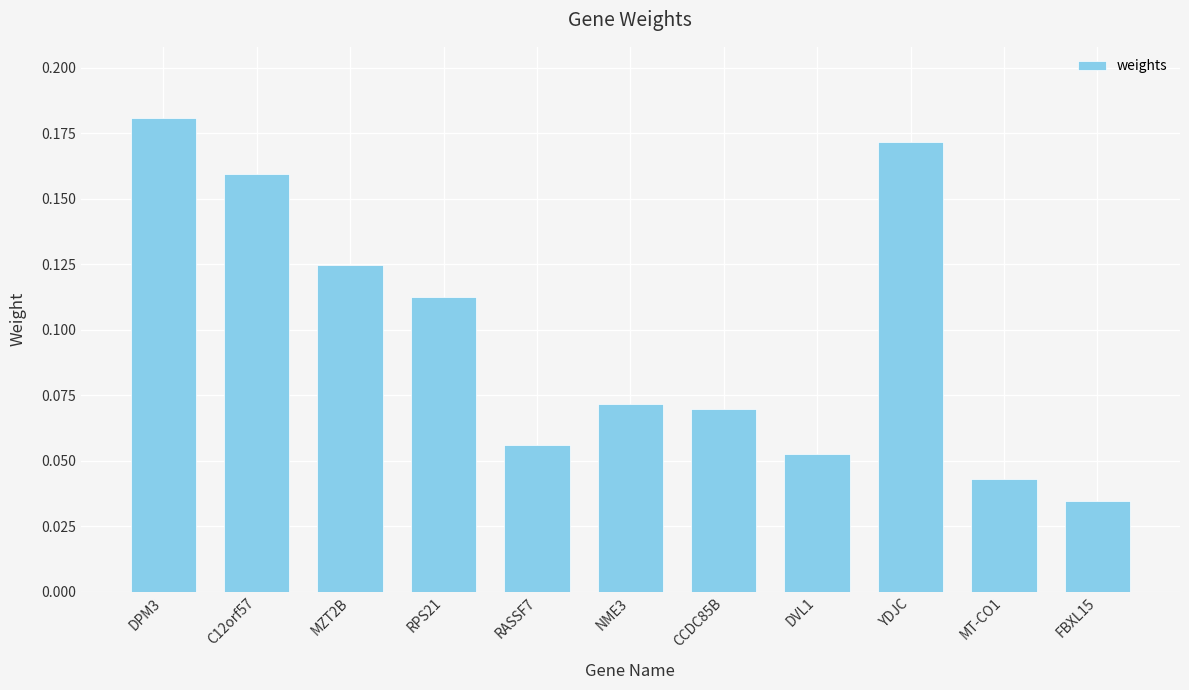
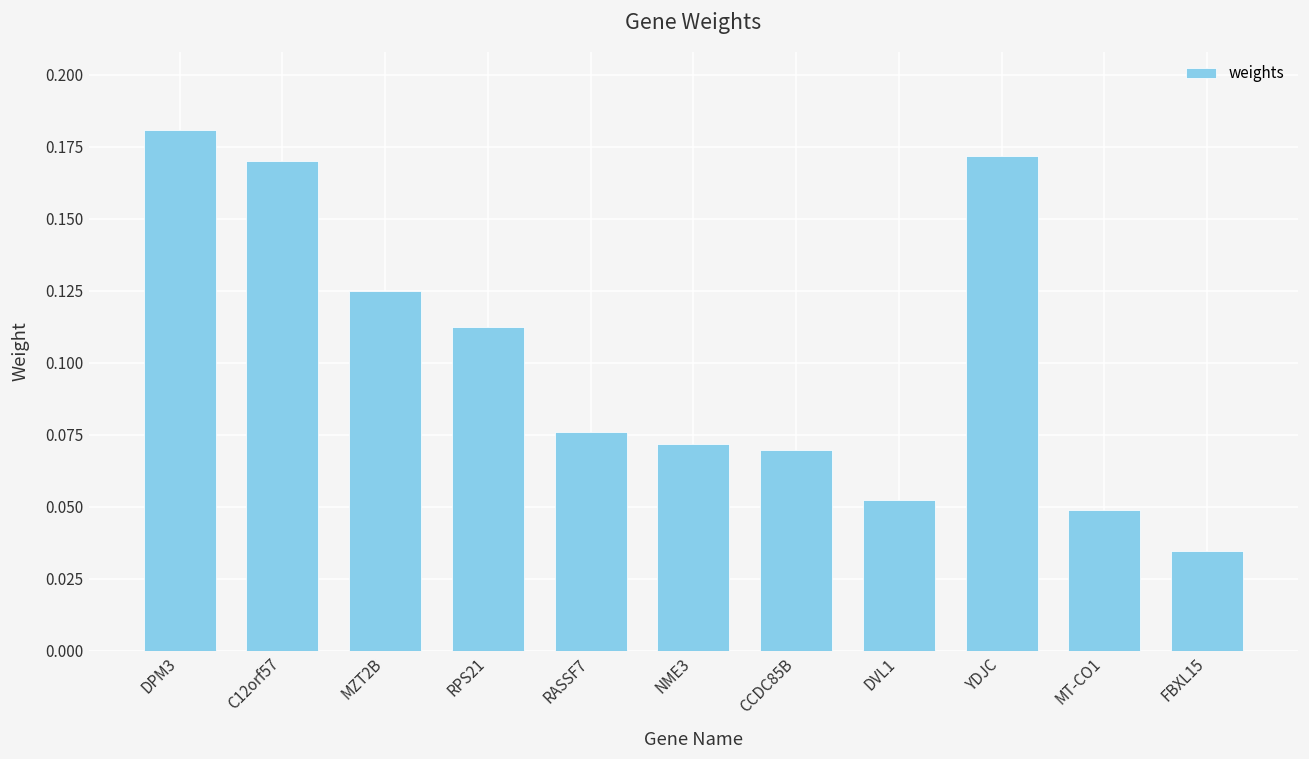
  {
    "DPM3": 0.181,
-   "C12orf57": 0.159,
+   "C12orf57": 0.170,
    "MZT2B": 0.125,
    "RPS21": 0.113,
-   "RASSF7": 0.056,
+   "RASSF7": 0.076,
    "NME3": 0.072,
    "CCDC85B": 0.070,
    "DVL1": 0.052,
    "YDJC": 0.172,
-   "MT-CO1": 0.043,
+   "MT-CO1": 0.049,
    "FBXL15": 0.034
  }
